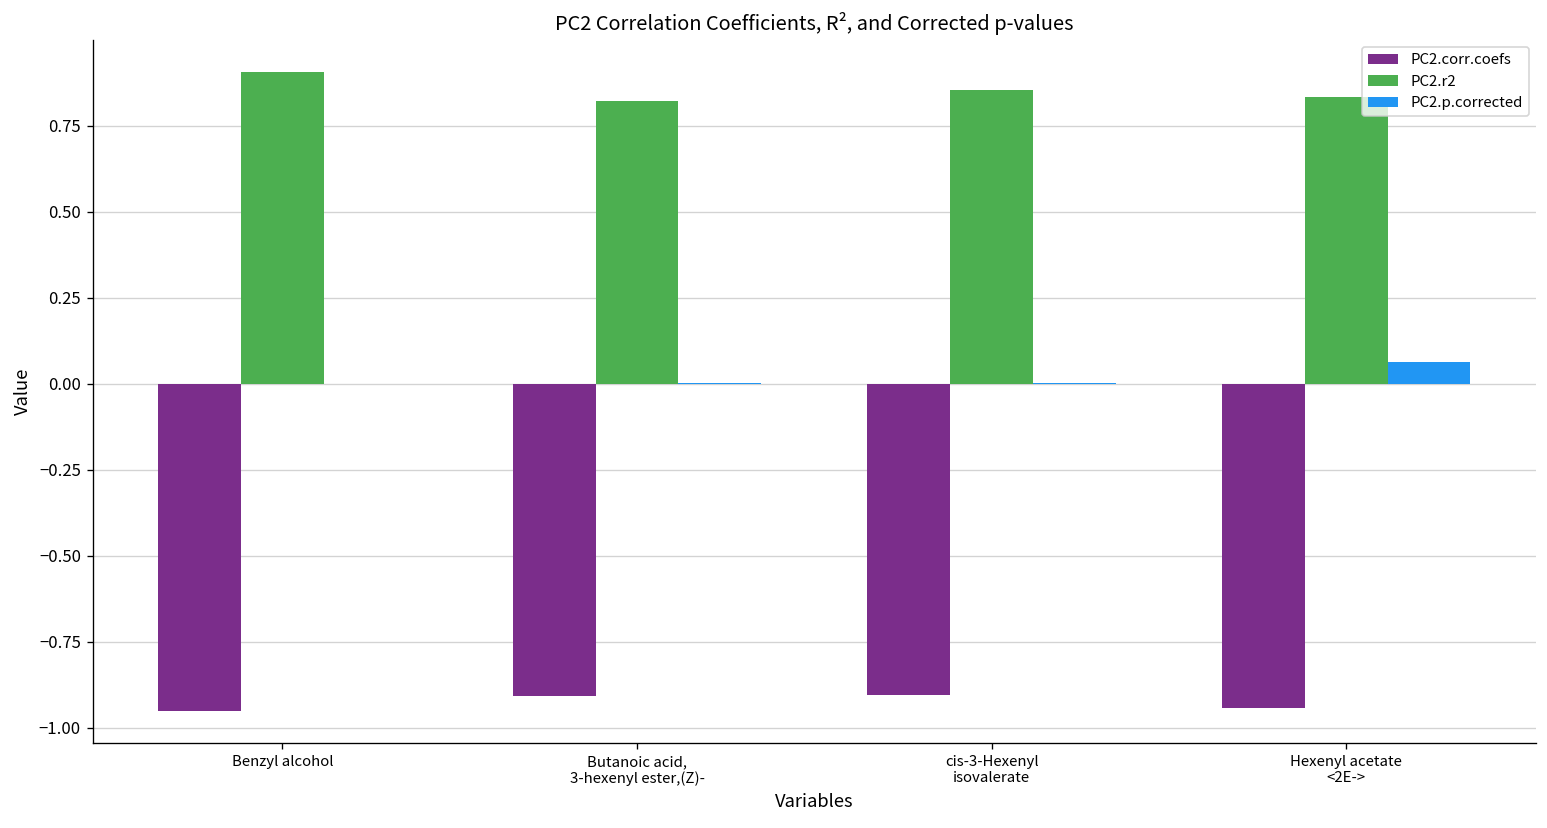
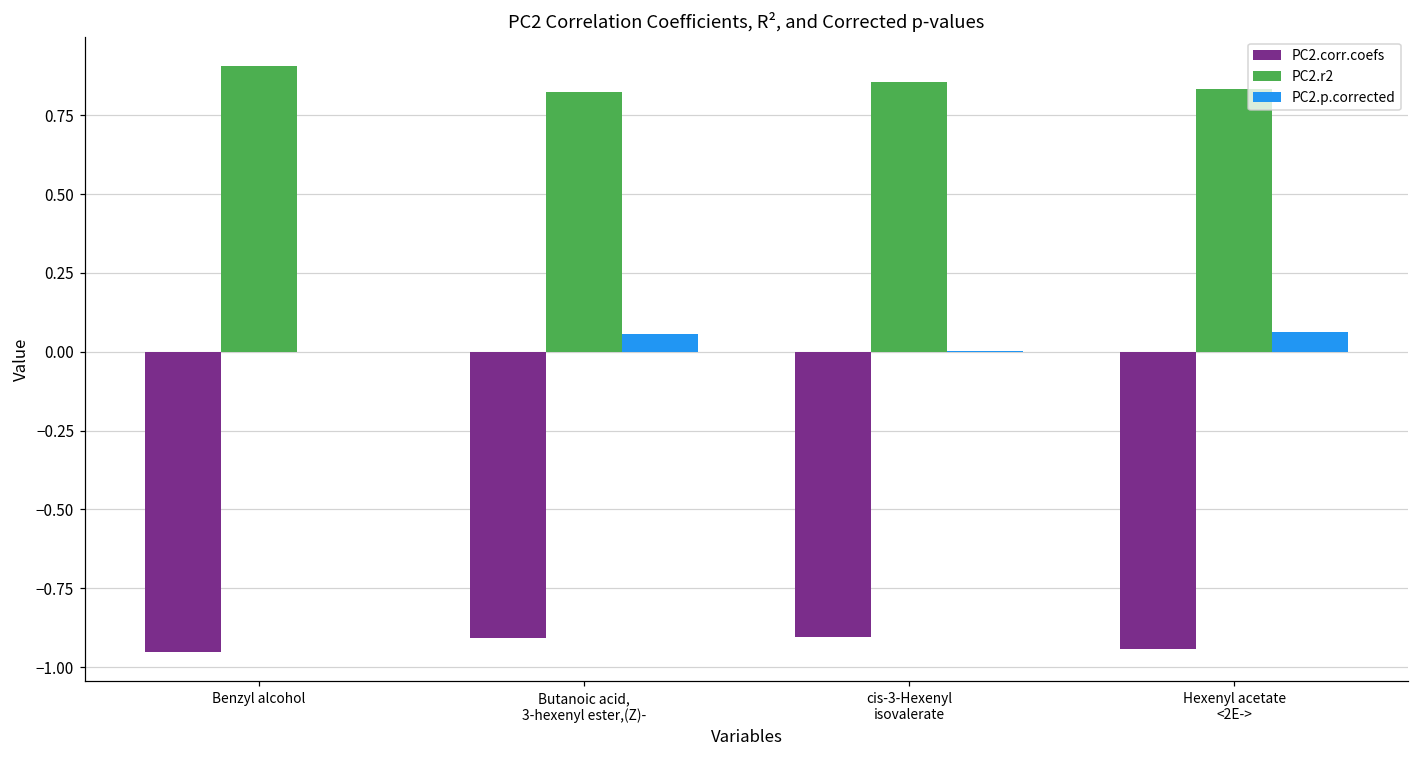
  {
    "PC2.corr.coefs": {
      "Benzyl alcohol": -0.95,
      "Butanoic acid, 3-hexenyl ester,(Z)-": -0.91,
      "cis-3-Hexenyl isovalerate": -0.91,
      "Hexenyl acetate <2E->": -0.94
    },
    "PC2.r2": {
      "Benzyl alcohol": 0.91,
      "Butanoic acid, 3-hexenyl ester,(Z)-": 0.82,
      "cis-3-Hexenyl isovalerate": 0.85,
      "Hexenyl acetate <2E->": 0.83
    },
    "PC2.p.corrected": {
-     "Butanoic acid, 3-hexenyl ester,(Z)-": 0.00,
+     "Butanoic acid, 3-hexenyl ester,(Z)-": 0.06,
      "Hexenyl acetate <2E->": 0.06
    }
  }
